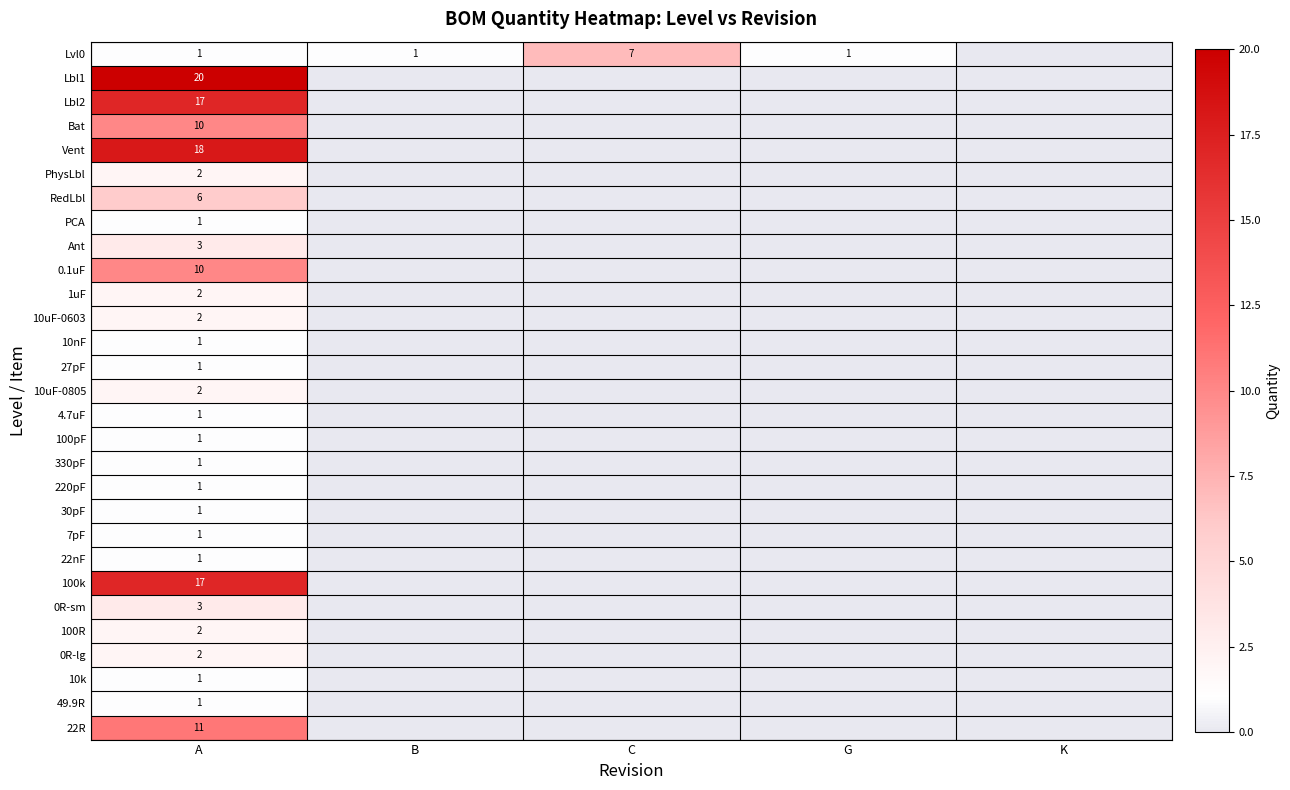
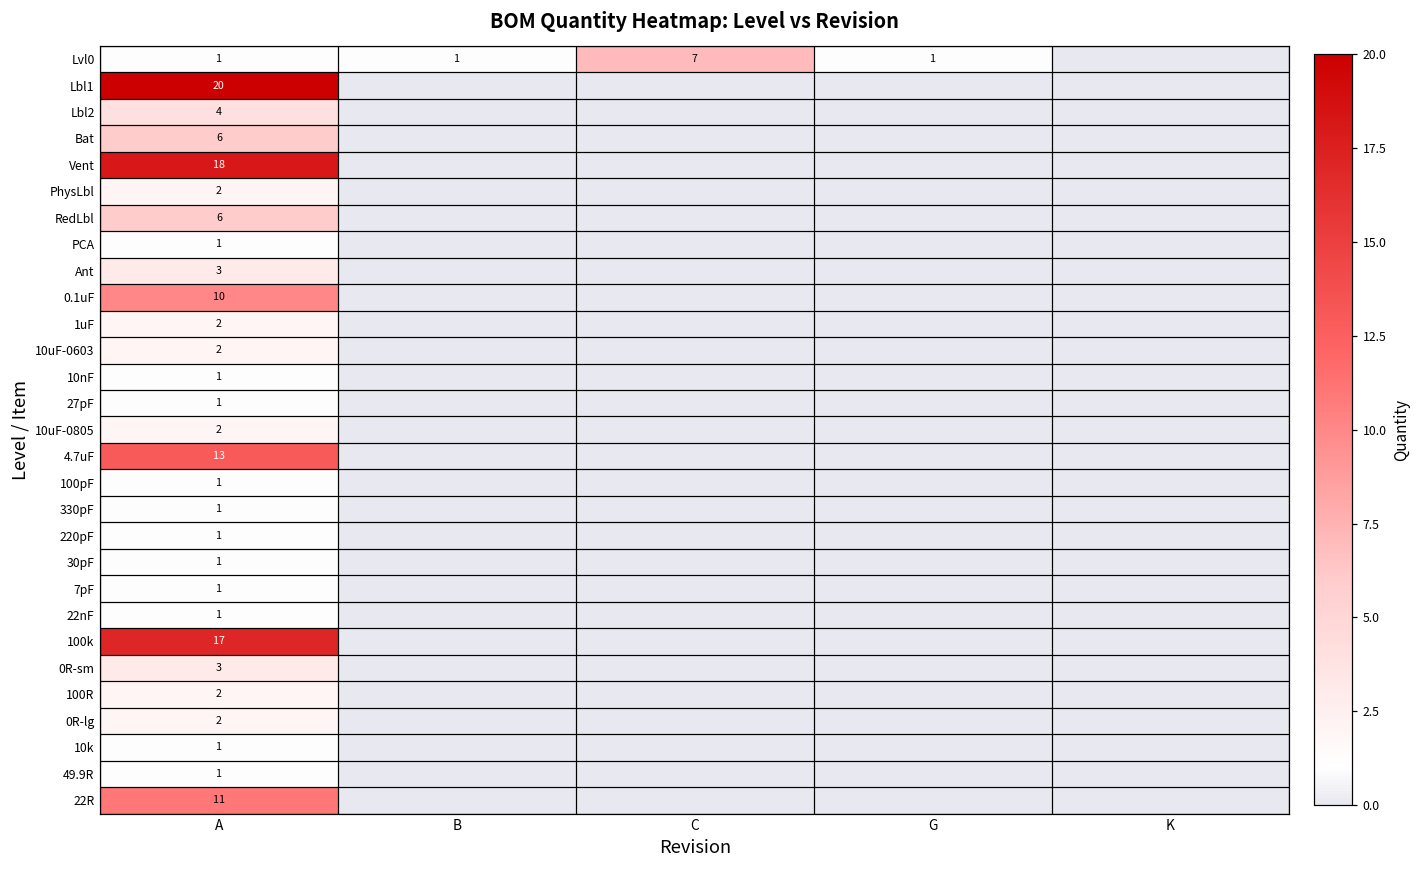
  {
    "Lvl0": {
      "A": 1,
      "B": 1,
      "C": 7,
      "G": 1
    },
    "Lbl1": {
      "A": 20
    },
    "Lbl2": {
-     "A": 17
+     "A": 4
    },
    "Bat": {
-     "A": 10
+     "A": 6
    },
    "Vent": {
      "A": 18
    },
    "PhysLbl": {
      "A": 2
    },
    "RedLbl": {
      "A": 6
    },
    "PCA": {
      "A": 1
    },
    "Ant": {
      "A": 3
    },
    "0.1uF": {
      "A": 10
    },
    "1uF": {
      "A": 2
    },
    "10uF-0603": {
      "A": 2
    },
    "10nF": {
      "A": 1
    },
    "27pF": {
      "A": 1
    },
    "10uF-0805": {
      "A": 2
    },
    "4.7uF": {
-     "A": 1
+     "A": 13
    },
    "100pF": {
      "A": 1
    },
    "330pF": {
      "A": 1
    },
    "220pF": {
      "A": 1
    },
    "30pF": {
      "A": 1
    },
    "7pF": {
      "A": 1
    },
    "22nF": {
      "A": 1
    },
    "100k": {
      "A": 17
    },
    "0R-sm": {
      "A": 3
    },
    "100R": {
      "A": 2
    },
    "0R-lg": {
      "A": 2
    },
    "10k": {
      "A": 1
    },
    "49.9R": {
      "A": 1
    },
    "22R": {
      "A": 11
    }
  }
